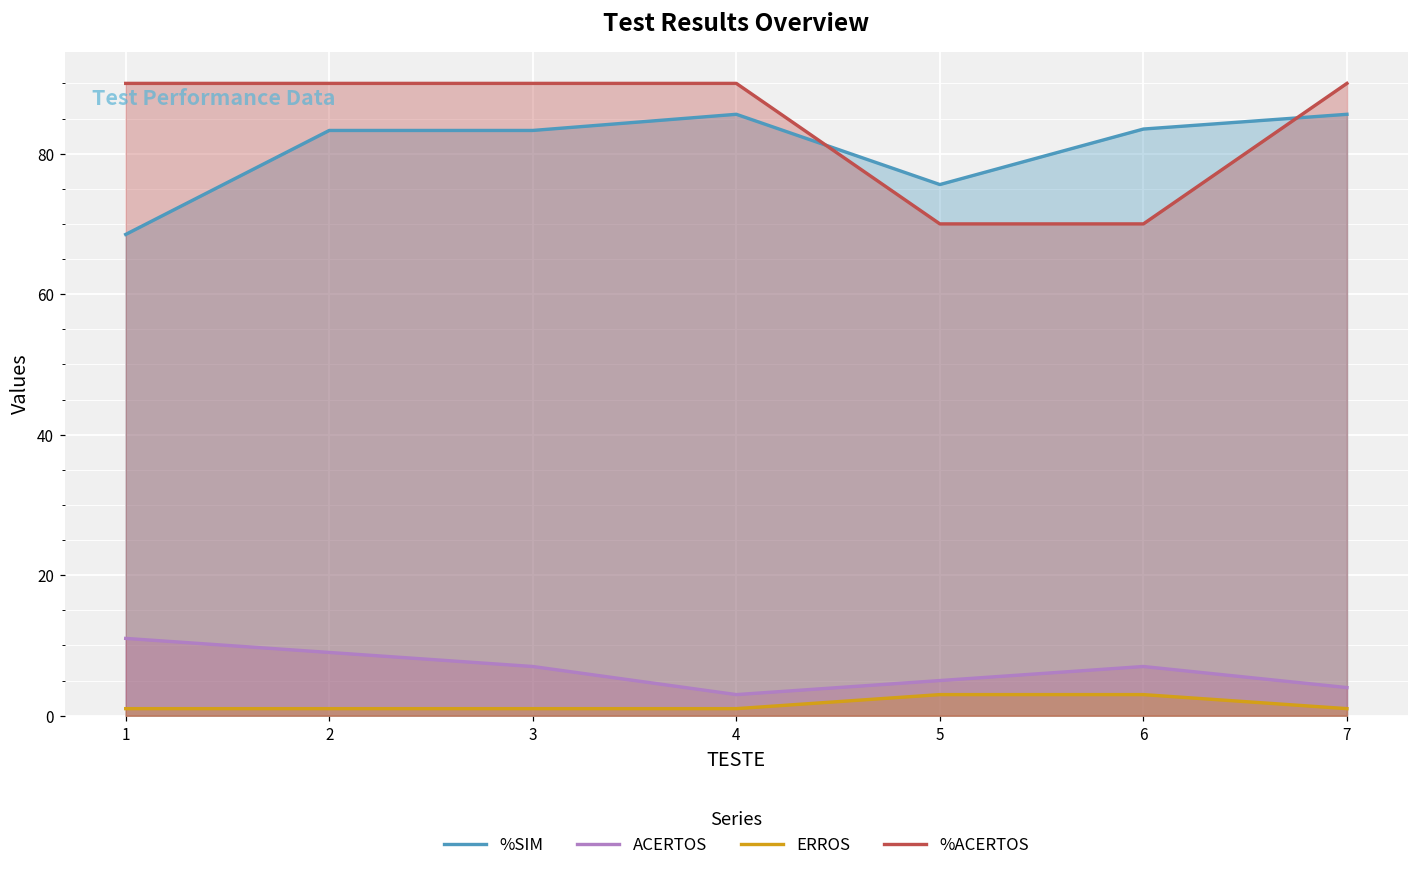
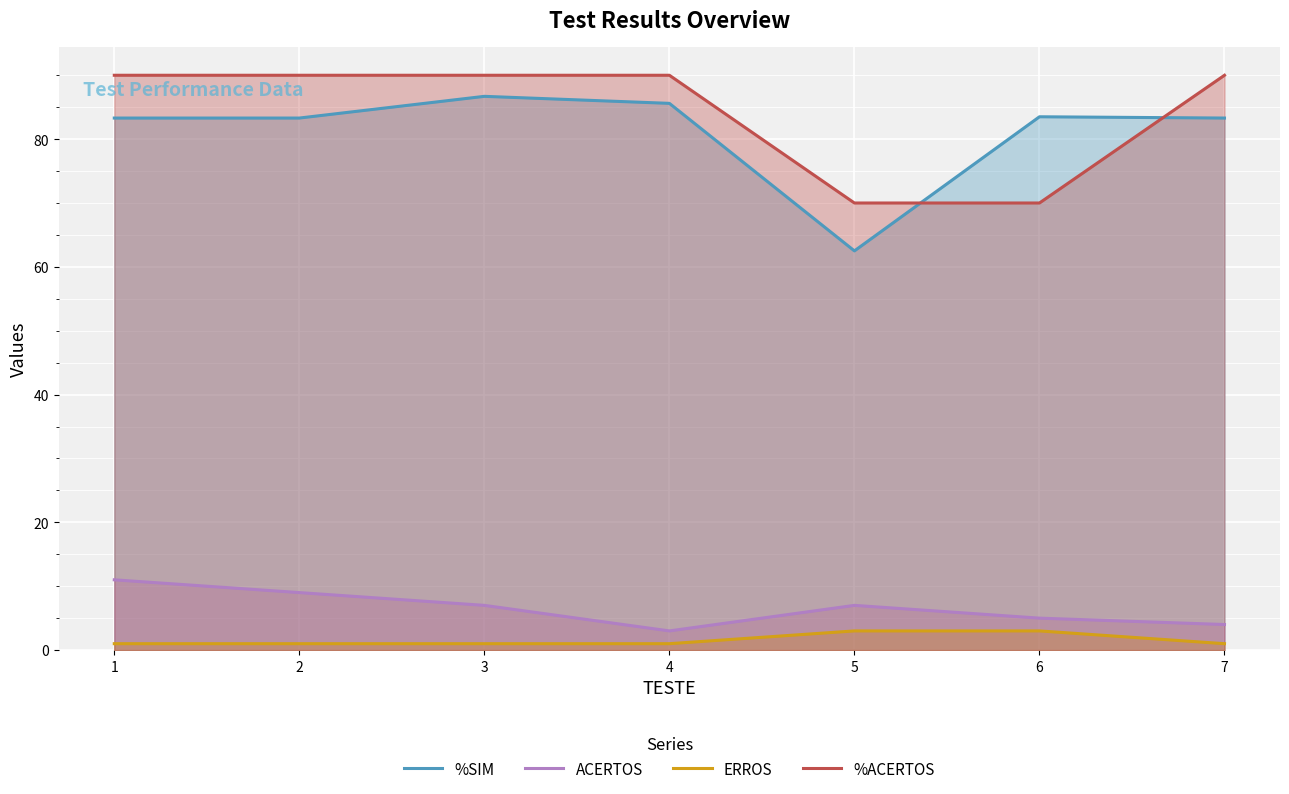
  {
    "%SIM": {
-     "1": 69,
+     "1": 83,
      "2": 83,
-     "3": 83,
+     "3": 87,
      "4": 86,
-     "5": 76,
+     "5": 63,
      "6": 84,
-     "7": 86
+     "7": 83
    },
    "ACERTOS": {
      "1": 11,
      "2": 9,
      "3": 7,
      "4": 3,
-     "5": 5,
-     "6": 7,
+     "5": 7,
+     "6": 5,
      "7": 4
    },
    "ERROS": {
      "1": 1,
      "2": 1,
      "3": 1,
      "4": 1,
      "5": 3,
      "6": 3,
      "7": 1
    },
    "%ACERTOS": {
      "1": 90,
      "2": 90,
      "3": 90,
      "4": 90,
      "5": 70,
      "6": 70,
      "7": 90
    }
  }
